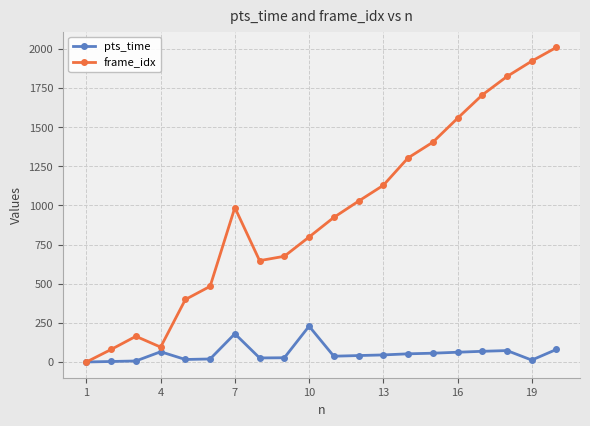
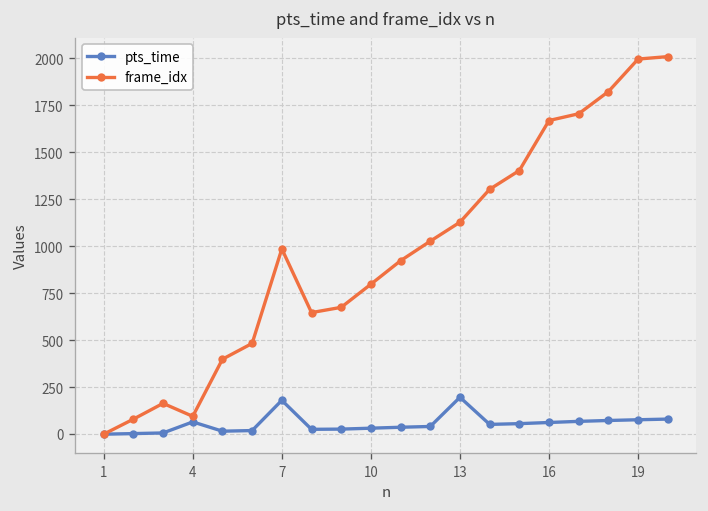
  {
    "pts_time": {
      "4": 70,
      "7": 180,
-     "10": 230,
-     "13": 50,
+     "10": 30,
+     "13": 200,
      "16": 60,
-     "19": 10
+     "19": 80
    },
    "frame_idx": {
      "4": 100,
      "7": 990,
      "10": 800,
      "13": 1130,
-     "16": 1560,
-     "19": 1920
+     "16": 1670,
+     "19": 2000
    }
  }
